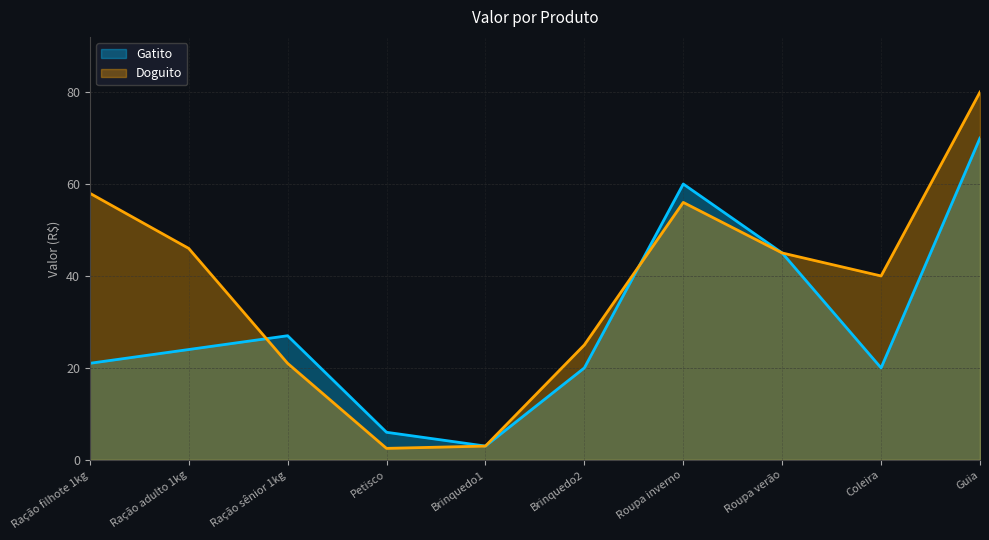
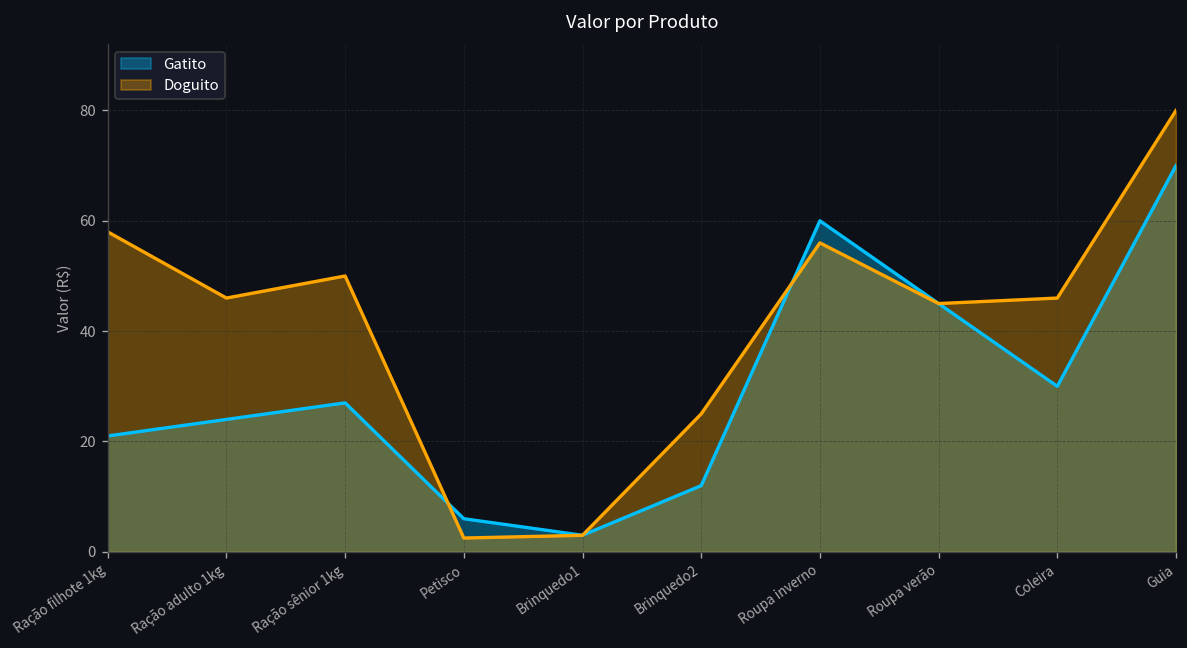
  {
    "Gatito": {
      "Ração filhote 1kg": 21,
      "Ração adulto 1kg": 24,
      "Ração sênior 1kg": 27,
      "Petisco": 6,
-     "Brinquedo2": 20,
+     "Brinquedo2": 12,
      "Roupa inverno": 60,
-     "Coleira": 20,
+     "Coleira": 30,
      "Guia": 70
    },
    "Doguito": {
      "Ração filhote 1kg": 58,
      "Ração adulto 1kg": 46,
-     "Ração sênior 1kg": 21,
+     "Ração sênior 1kg": 50,
      "Petisco": 3,
      "Brinquedo2": 25,
      "Roupa inverno": 56,
-     "Coleira": 40,
+     "Coleira": 46,
      "Guia": 80
    }
  }
